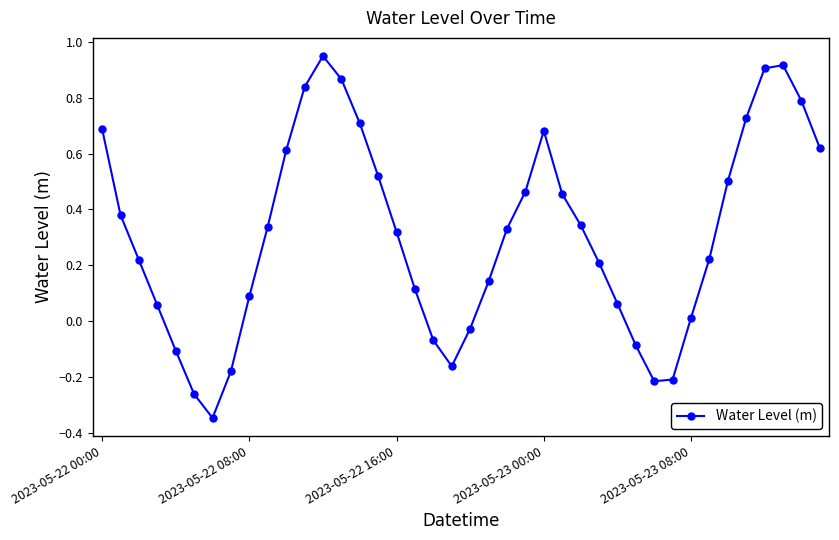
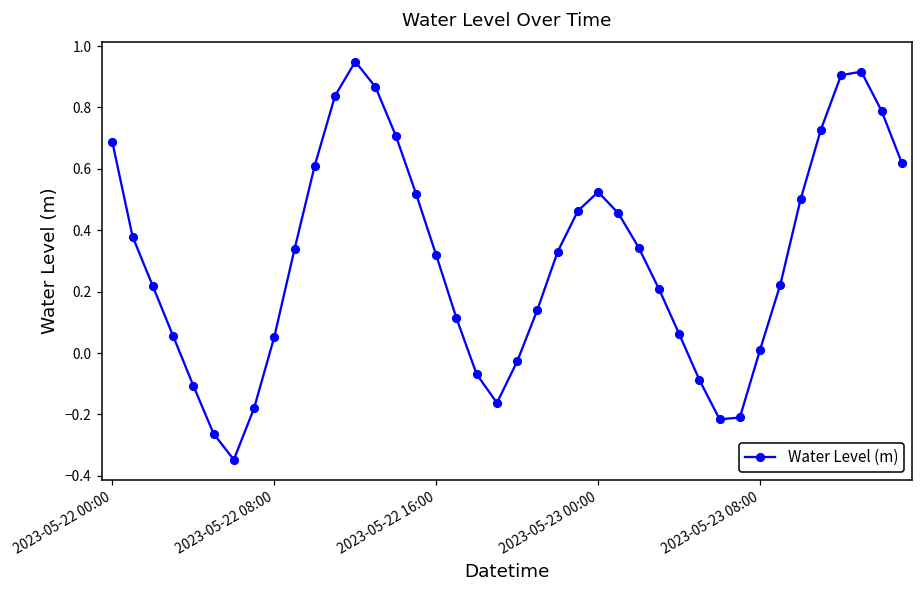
  {
    "2023-05-22 00:00": 0.69,
-   "2023-05-22 08:00": 0.09,
+   "2023-05-22 08:00": 0.05,
    "2023-05-22 16:00": 0.32,
-   "2023-05-23 00:00": 0.68,
+   "2023-05-23 00:00": 0.52,
    "2023-05-23 08:00": 0.01
  }
